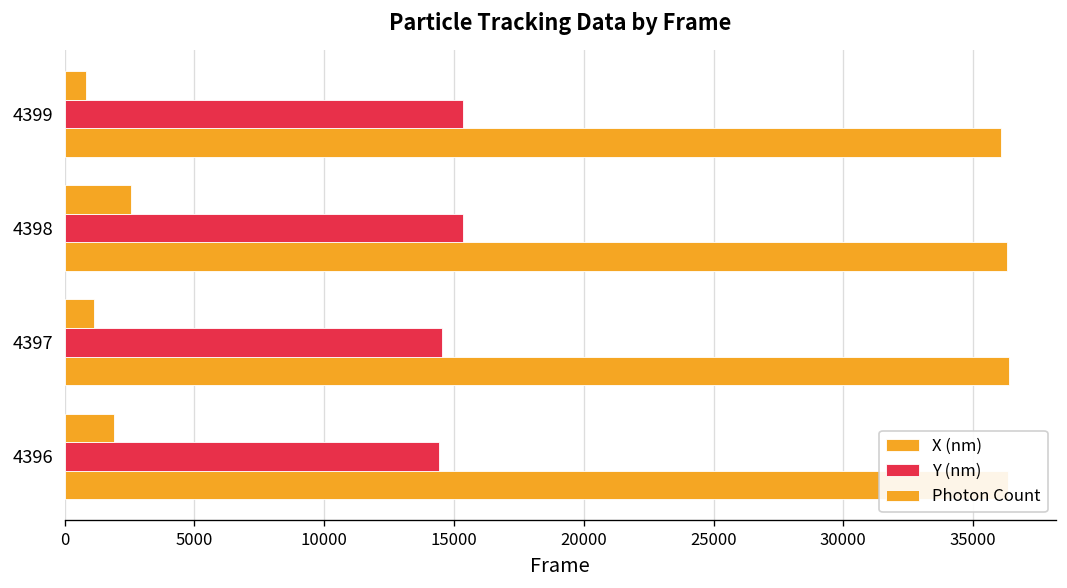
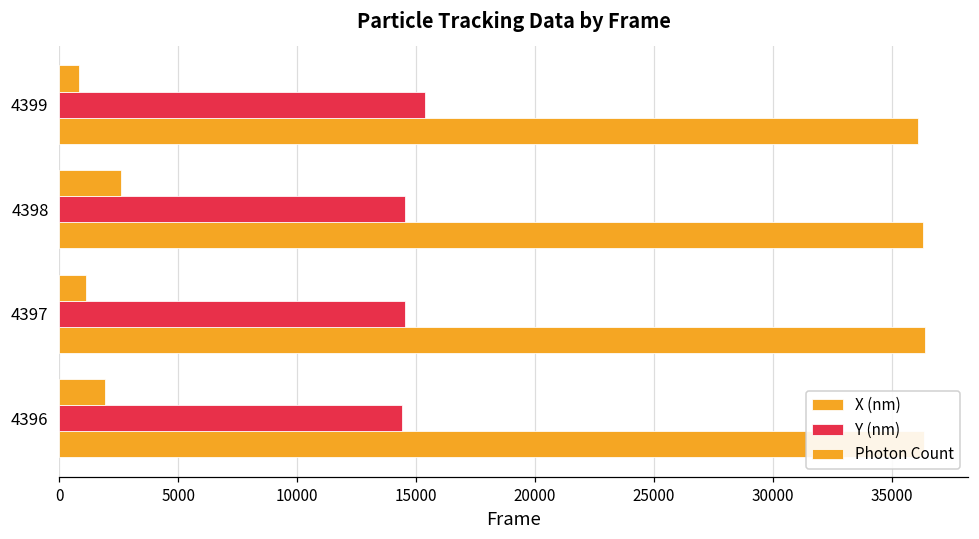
  {
    "Y (nm)": {
      "4399": 15400,
-     "4398": 15300,
+     "4398": 14500,
      "4397": 14500,
      "4396": 14400
    }
  }
